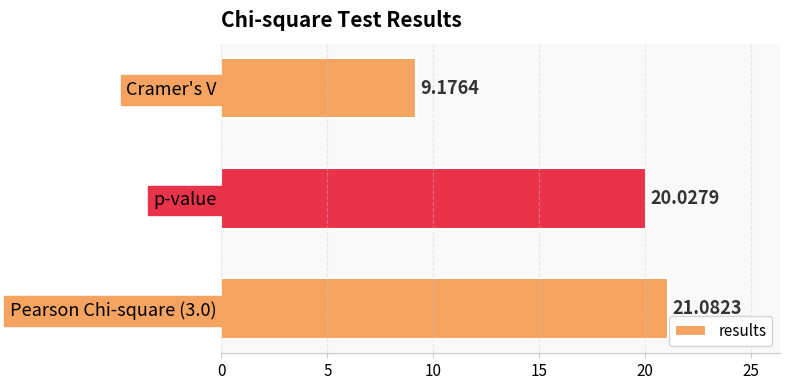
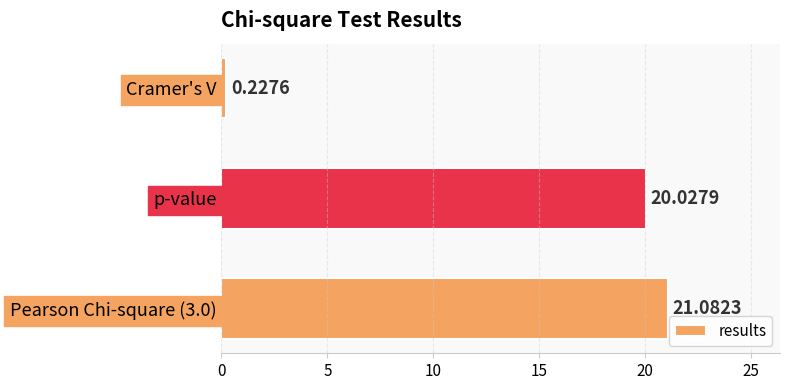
  {
-   "Cramer's V": 9.1764,
+   "Cramer's V": 0.2276,
    "p-value": 20.0279
  }
